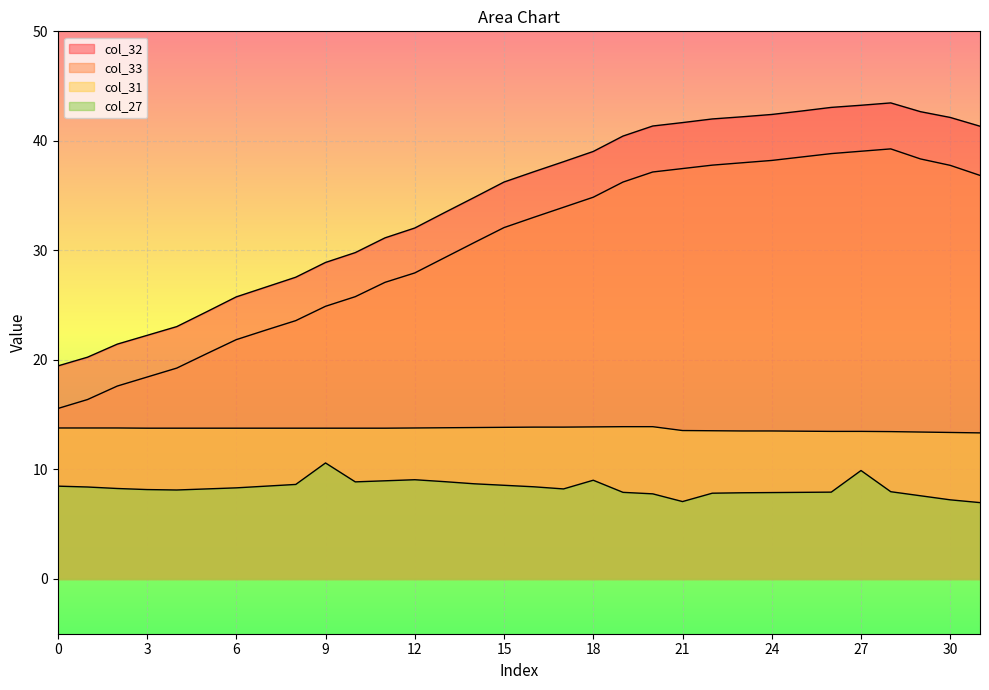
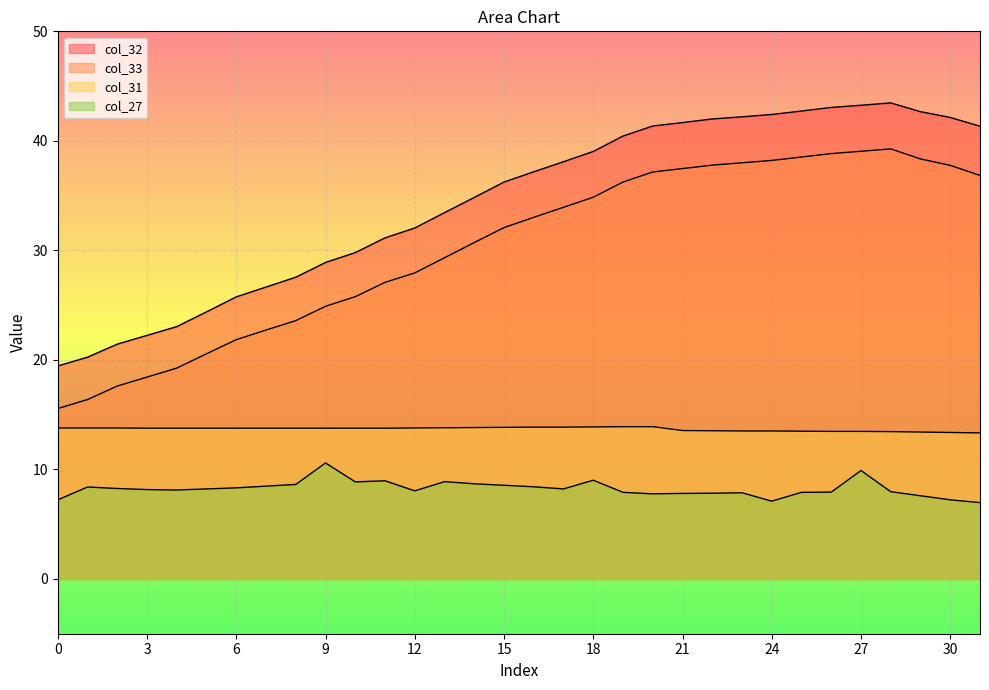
  {
    "col_27": {
-     "0": 8.5,
+     "0": 7.2,
      "3": 8.2,
      "6": 8.3,
      "9": 10.6,
-     "12": 9.1,
+     "12": 8.0,
      "15": 8.6,
      "18": 9.0,
-     "21": 7.1,
-     "24": 7.9,
+     "21": 7.8,
+     "24": 7.1,
      "27": 9.9,
      "30": 7.2
    }
  }
